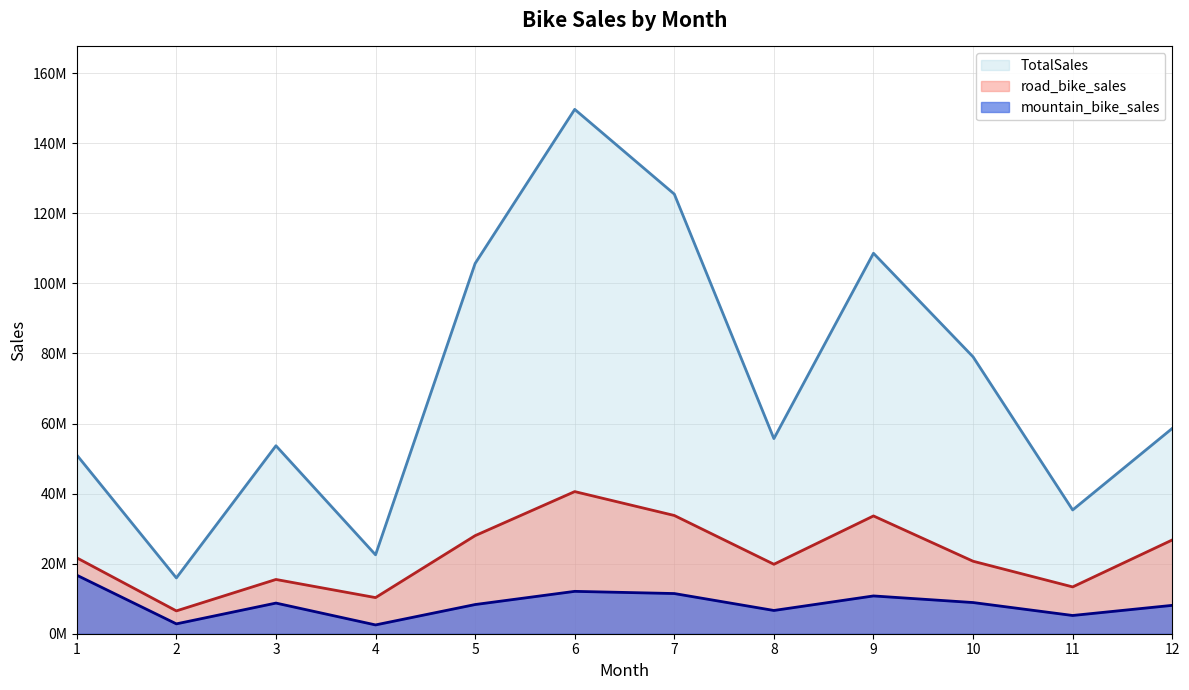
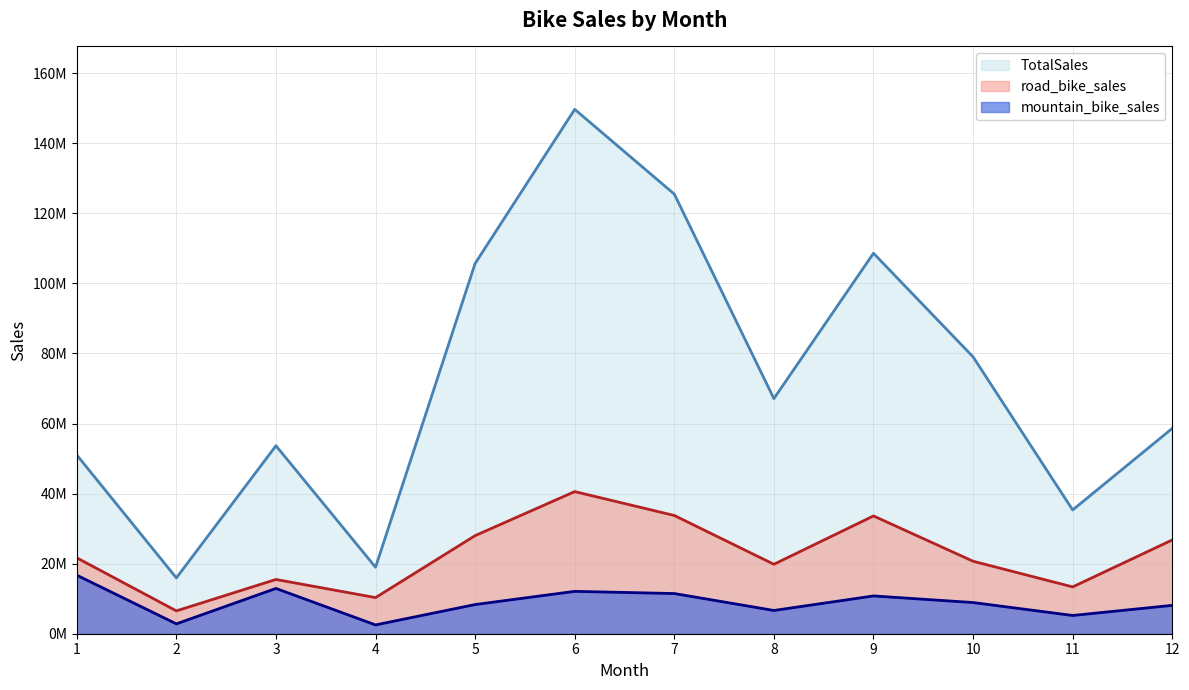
  {
    "TotalSales": {
      "1": 51000000,
      "2": 16000000,
      "3": 54000000,
-     "4": 23000000,
+     "4": 19000000,
      "5": 106000000,
      "6": 150000000,
      "7": 125000000,
-     "8": 56000000,
+     "8": 67000000,
      "9": 109000000,
      "10": 79000000,
      "11": 35000000,
      "12": 59000000
    },
    "road_bike_sales": {
      "1": 22000000,
      "2": 7000000,
      "3": 15000000,
      "4": 10000000,
      "5": 28000000,
      "6": 41000000,
      "7": 34000000,
      "8": 20000000,
      "9": 34000000,
      "10": 21000000,
      "11": 13000000,
      "12": 27000000
    },
    "mountain_bike_sales": {
      "1": 17000000,
      "2": 3000000,
-     "3": 9000000,
+     "3": 13000000,
      "4": 3000000,
      "5": 8000000,
      "6": 12000000,
      "7": 11000000,
      "8": 7000000,
      "9": 11000000,
      "10": 9000000,
      "11": 5000000,
      "12": 8000000
    }
  }
